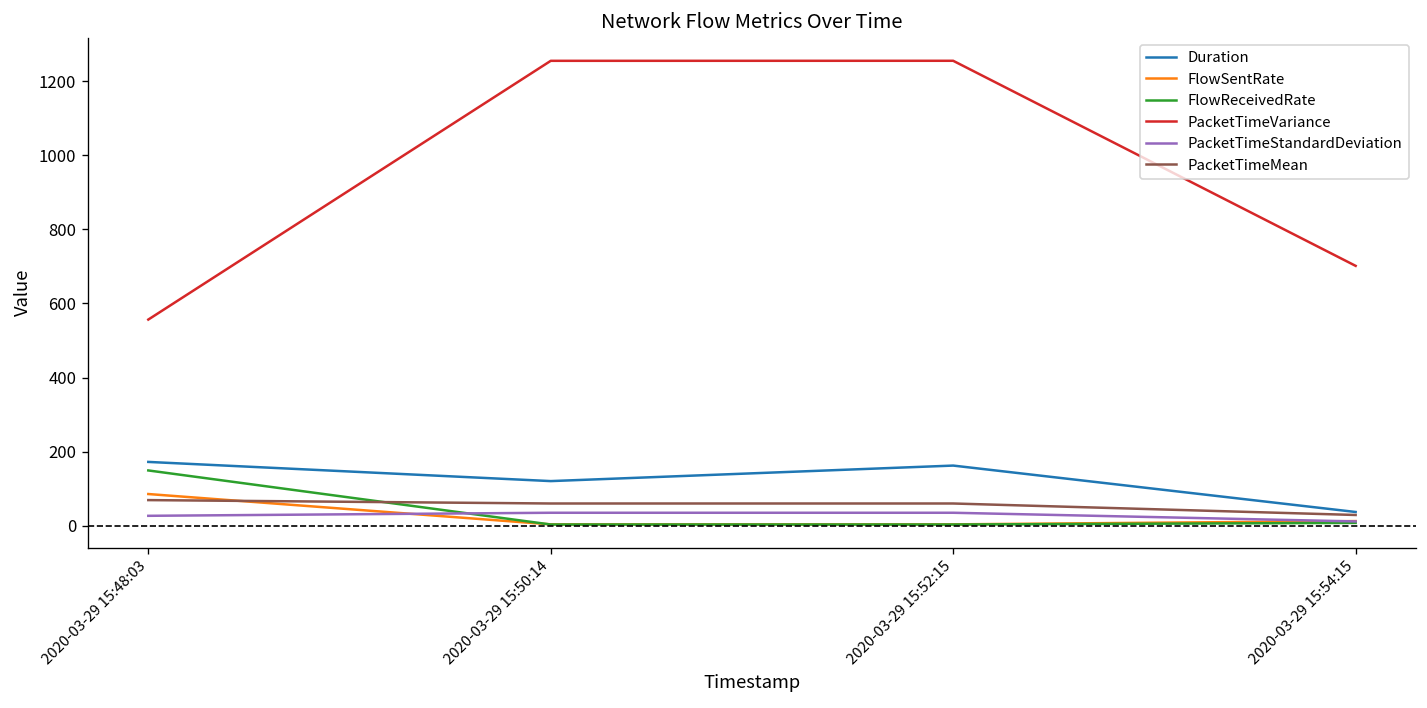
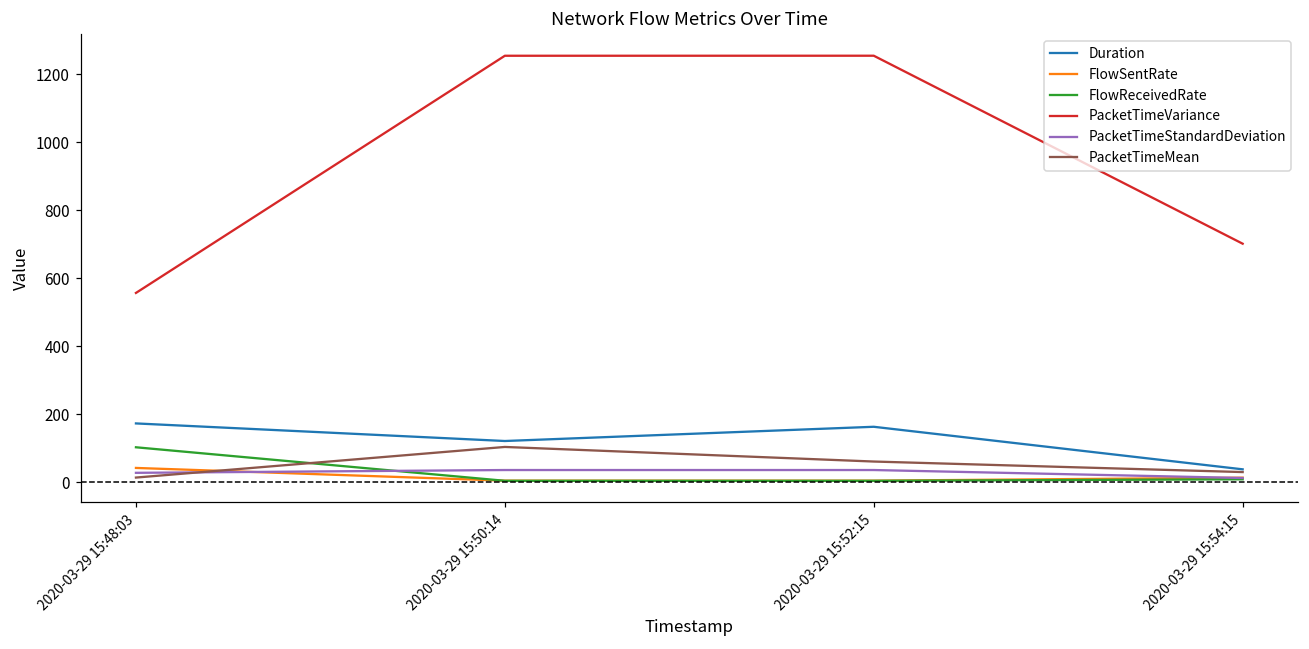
  {
    "Duration": {
      "2020-03-29 15:48:03": 170,
      "2020-03-29 15:50:14": 120,
      "2020-03-29 15:52:15": 160
    },
    "FlowSentRate": {
-     "2020-03-29 15:48:03": 90
+     "2020-03-29 15:48:03": 40
    },
    "FlowReceivedRate": {
-     "2020-03-29 15:48:03": 150
+     "2020-03-29 15:48:03": 100
    },
    "PacketTimeVariance": {
      "2020-03-29 15:48:03": 560,
      "2020-03-29 15:50:14": 1250,
      "2020-03-29 15:52:15": 1250,
      "2020-03-29 15:54:15": 700
    },
    "PacketTimeStandardDeviation": {
      "2020-03-29 15:48:03": 30,
      "2020-03-29 15:50:14": 40,
      "2020-03-29 15:52:15": 40
    },
    "PacketTimeMean": {
-     "2020-03-29 15:48:03": 70,
-     "2020-03-29 15:50:14": 60,
+     "2020-03-29 15:48:03": 10,
+     "2020-03-29 15:50:14": 100,
      "2020-03-29 15:52:15": 60
    }
  }
